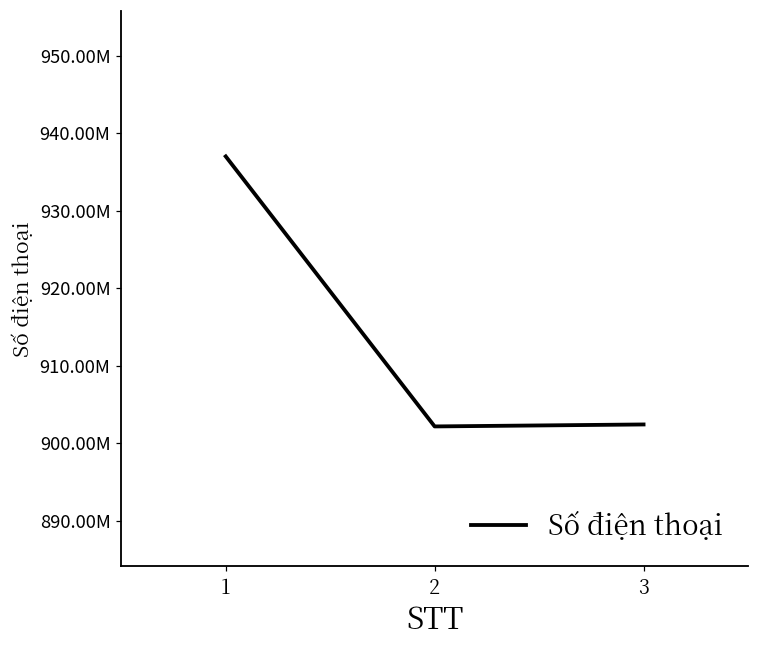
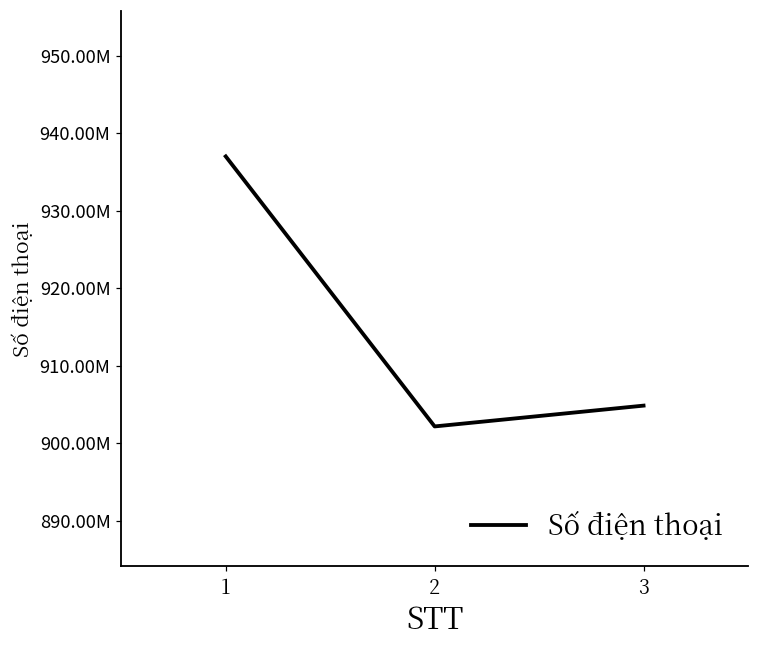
  {
    "1": 937000000,
    "2": 902000000,
-   "3": 902000000
+   "3": 905000000
  }
